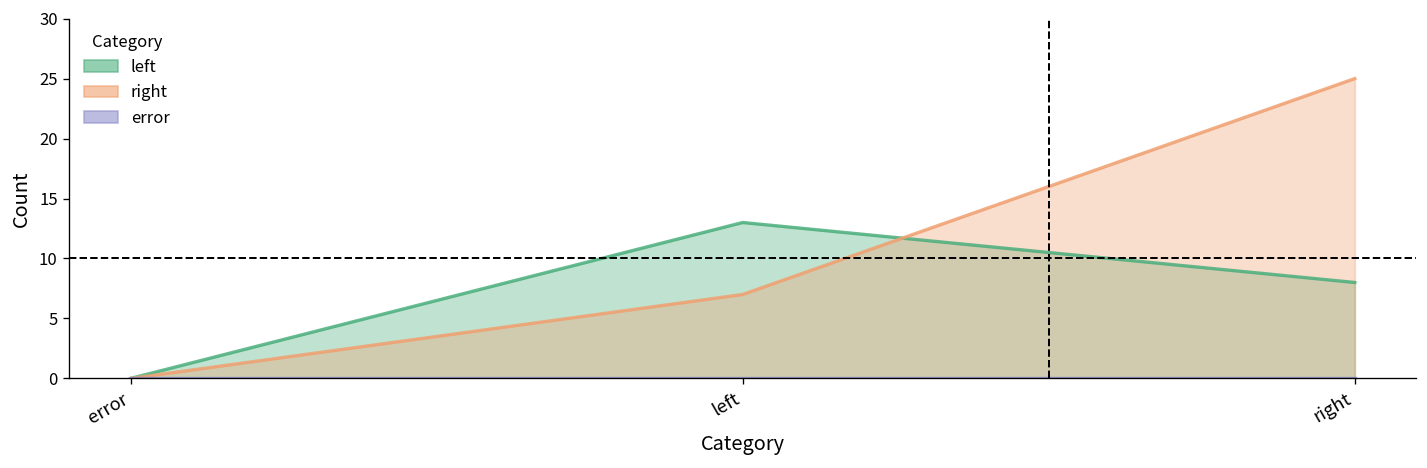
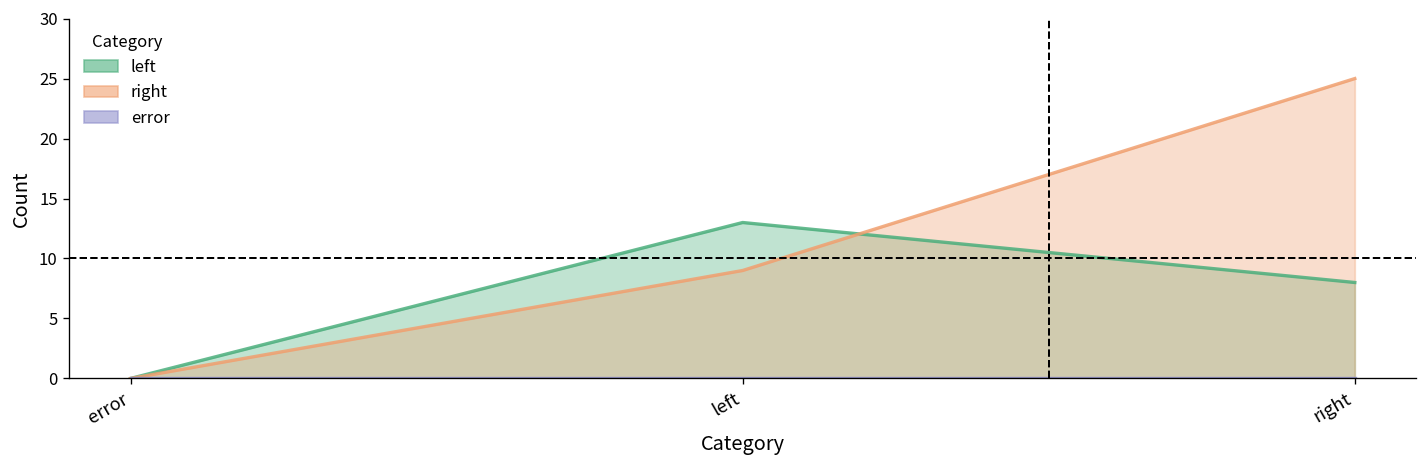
  {
    "right": {
-     "left": 7,
+     "left": 9,
      "right": 25
    }
  }
